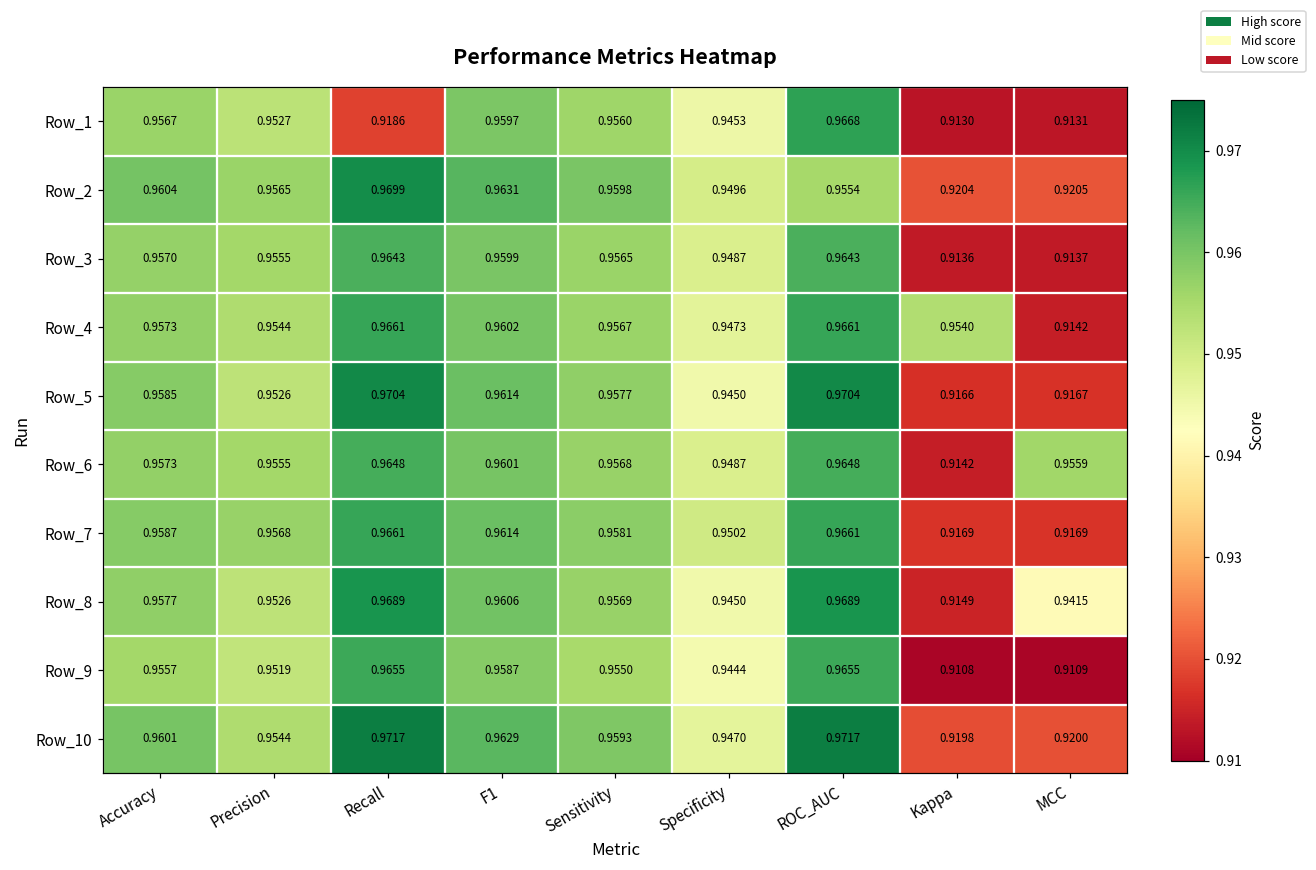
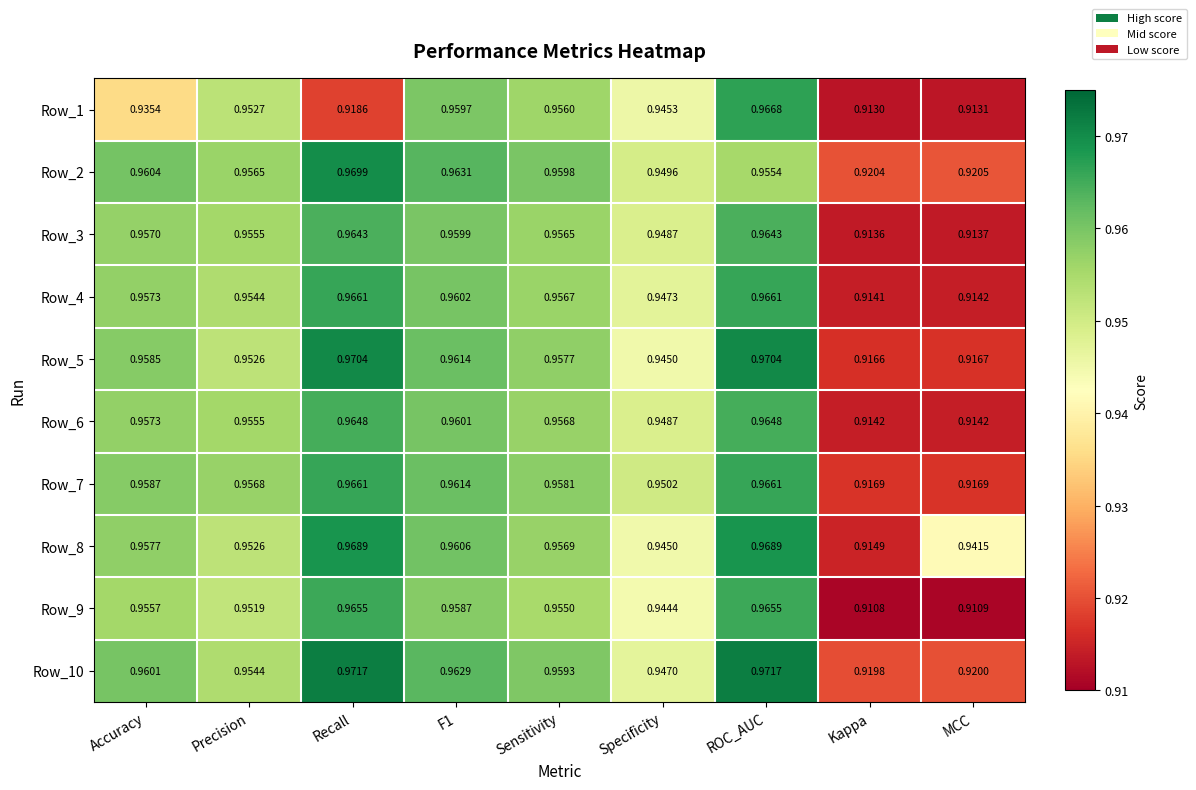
  {
    "Row_1": {
-     "Accuracy": 0.9567,
+     "Accuracy": 0.9354,
      "Precision": 0.9527,
      "Recall": 0.9186,
      "F1": 0.9597,
      "Sensitivity": 0.9560,
      "Specificity": 0.9453,
      "ROC_AUC": 0.9668,
      "Kappa": 0.9130,
      "MCC": 0.9131
    },
    "Row_2": {
      "Accuracy": 0.9604,
      "Precision": 0.9565,
      "Recall": 0.9699,
      "F1": 0.9631,
      "Sensitivity": 0.9598,
      "Specificity": 0.9496,
      "ROC_AUC": 0.9554,
      "Kappa": 0.9204,
      "MCC": 0.9205
    },
    "Row_3": {
      "Accuracy": 0.9570,
      "Precision": 0.9555,
      "Recall": 0.9643,
      "F1": 0.9599,
      "Sensitivity": 0.9565,
      "Specificity": 0.9487,
      "ROC_AUC": 0.9643,
      "Kappa": 0.9136,
      "MCC": 0.9137
    },
    "Row_4": {
      "Accuracy": 0.9573,
      "Precision": 0.9544,
      "Recall": 0.9661,
      "F1": 0.9602,
      "Sensitivity": 0.9567,
      "Specificity": 0.9473,
      "ROC_AUC": 0.9661,
-     "Kappa": 0.9540,
+     "Kappa": 0.9141,
      "MCC": 0.9142
    },
    "Row_5": {
      "Accuracy": 0.9585,
      "Precision": 0.9526,
      "Recall": 0.9704,
      "F1": 0.9614,
      "Sensitivity": 0.9577,
      "Specificity": 0.9450,
      "ROC_AUC": 0.9704,
      "Kappa": 0.9166,
      "MCC": 0.9167
    },
    "Row_6": {
      "Accuracy": 0.9573,
      "Precision": 0.9555,
      "Recall": 0.9648,
      "F1": 0.9601,
      "Sensitivity": 0.9568,
      "Specificity": 0.9487,
      "ROC_AUC": 0.9648,
      "Kappa": 0.9142,
-     "MCC": 0.9559
+     "MCC": 0.9142
    },
    "Row_7": {
      "Accuracy": 0.9587,
      "Precision": 0.9568,
      "Recall": 0.9661,
      "F1": 0.9614,
      "Sensitivity": 0.9581,
      "Specificity": 0.9502,
      "ROC_AUC": 0.9661,
      "Kappa": 0.9169,
      "MCC": 0.9169
    },
    "Row_8": {
      "Accuracy": 0.9577,
      "Precision": 0.9526,
      "Recall": 0.9689,
      "F1": 0.9606,
      "Sensitivity": 0.9569,
      "Specificity": 0.9450,
      "ROC_AUC": 0.9689,
      "Kappa": 0.9149,
      "MCC": 0.9415
    },
    "Row_9": {
      "Accuracy": 0.9557,
      "Precision": 0.9519,
      "Recall": 0.9655,
      "F1": 0.9587,
      "Sensitivity": 0.9550,
      "Specificity": 0.9444,
      "ROC_AUC": 0.9655,
      "Kappa": 0.9108,
      "MCC": 0.9109
    },
    "Row_10": {
      "Accuracy": 0.9601,
      "Precision": 0.9544,
      "Recall": 0.9717,
      "F1": 0.9629,
      "Sensitivity": 0.9593,
      "Specificity": 0.9470,
      "ROC_AUC": 0.9717,
      "Kappa": 0.9198,
      "MCC": 0.9200
    }
  }
